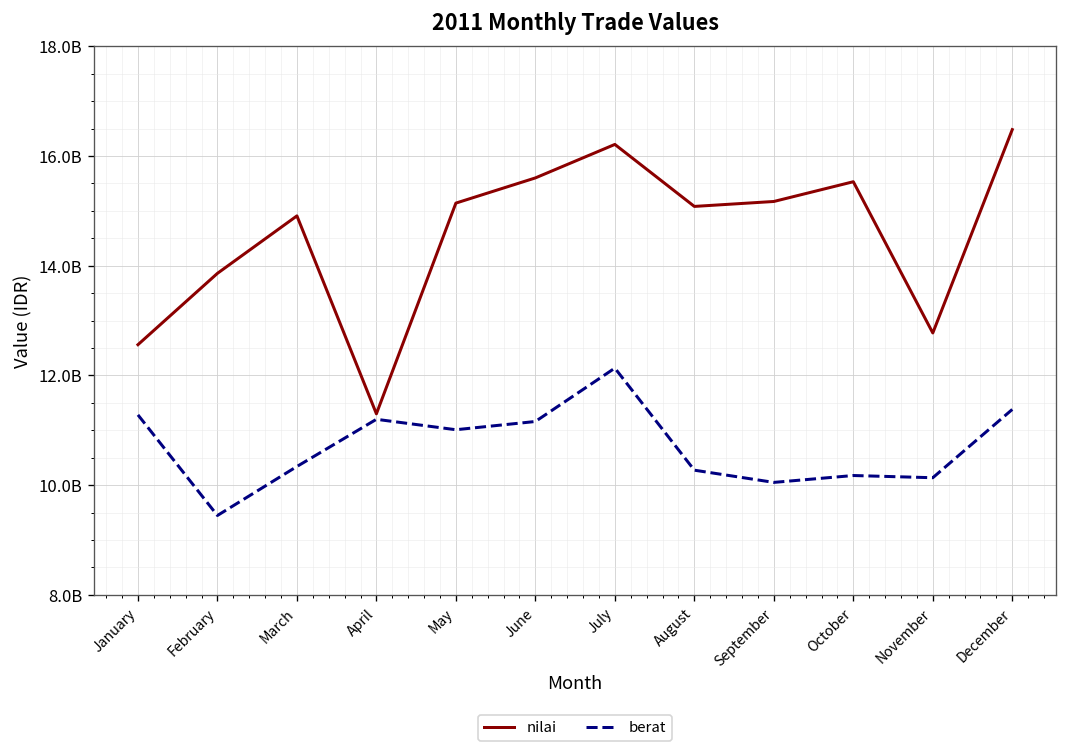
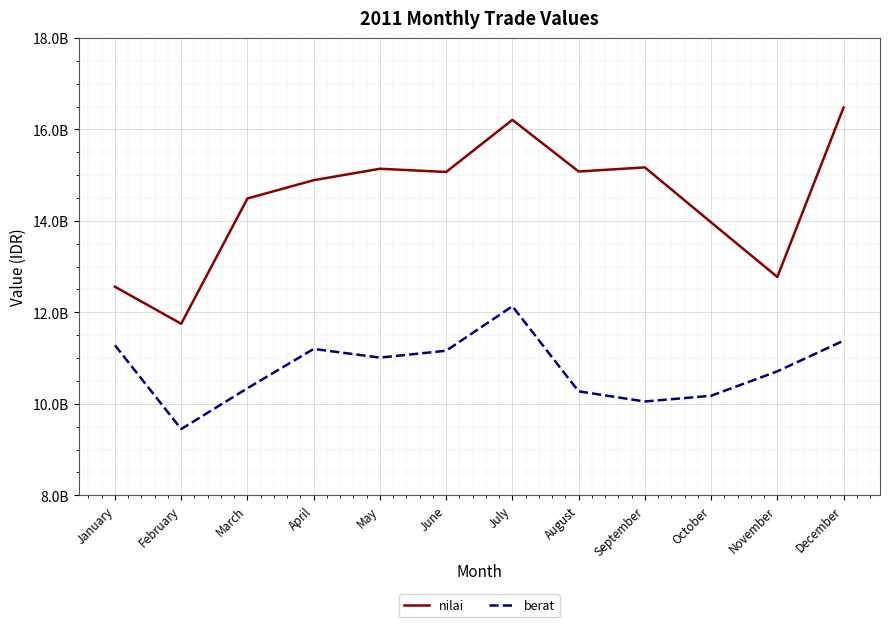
  {
    "nilai": {
      "January": 12600000000,
-     "February": 13900000000,
-     "March": 14900000000,
-     "April": 11300000000,
+     "February": 11800000000,
+     "March": 14500000000,
+     "April": 14900000000,
      "May": 15100000000,
-     "June": 15600000000,
+     "June": 15100000000,
      "July": 16200000000,
      "August": 15100000000,
      "September": 15200000000,
-     "October": 15500000000,
+     "October": 14000000000,
      "November": 12800000000,
      "December": 16500000000
    },
    "berat": {
      "January": 11300000000,
      "February": 9400000000,
      "March": 10300000000,
      "April": 11200000000,
      "May": 11000000000,
      "June": 11200000000,
      "July": 12100000000,
      "August": 10300000000,
      "September": 10100000000,
      "October": 10200000000,
-     "November": 10100000000,
+     "November": 10700000000,
      "December": 11400000000
    }
  }
